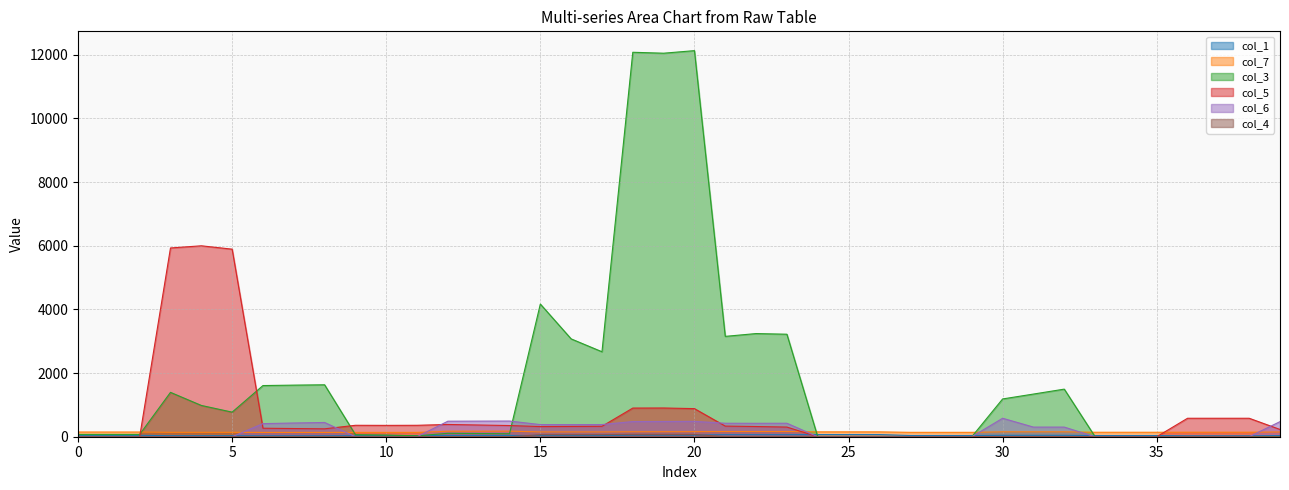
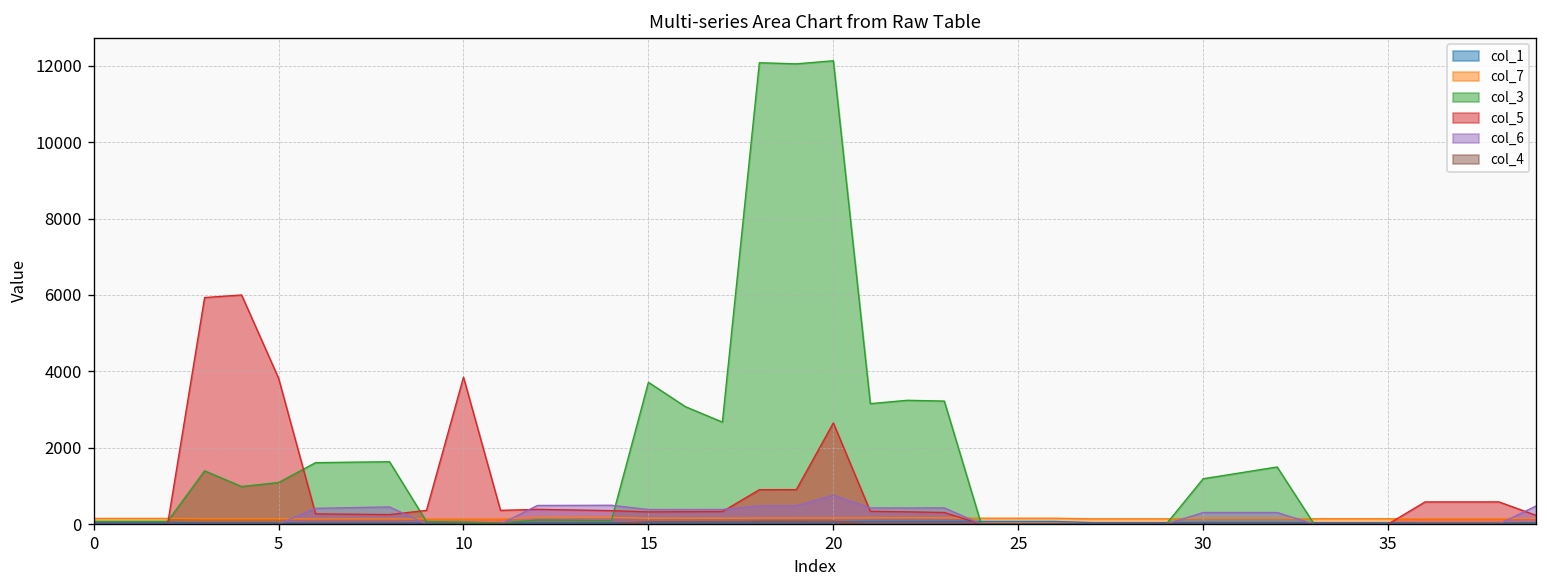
  {
    "col_7": {
      "5": 100,
      "10": 100,
      "15": 200,
      "20": 200,
      "25": 200,
      "30": 200,
      "35": 100
    },
    "col_3": {
-     "5": 800,
-     "15": 4200,
+     "5": 1100,
+     "15": 3700,
      "20": 12100,
      "30": 1200
    },
    "col_5": {
-     "5": 5900,
-     "10": 400,
-     "20": 900
+     "5": 3800,
+     "10": 3800,
+     "20": 2600
    },
    "col_6": {
-     "20": 500,
-     "30": 600
+     "20": 800,
+     "30": 300
    }
  }
